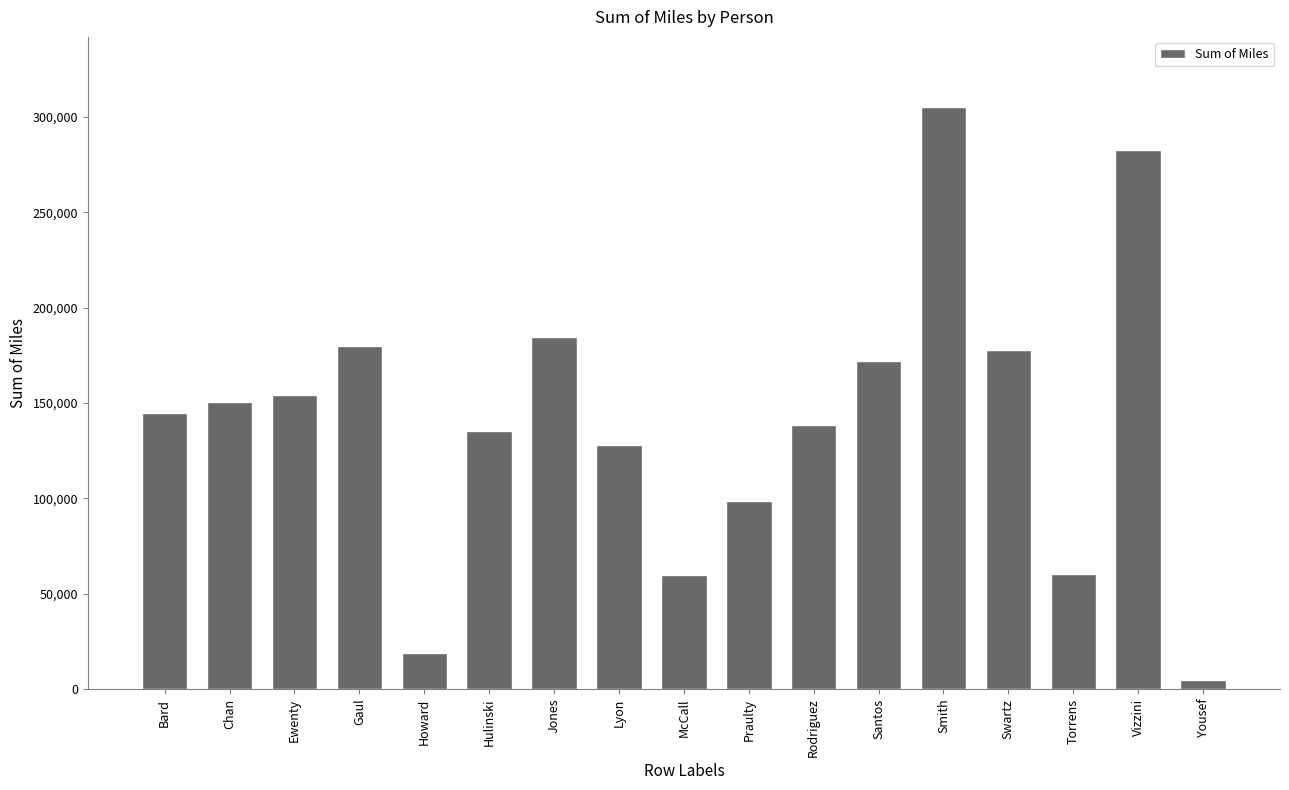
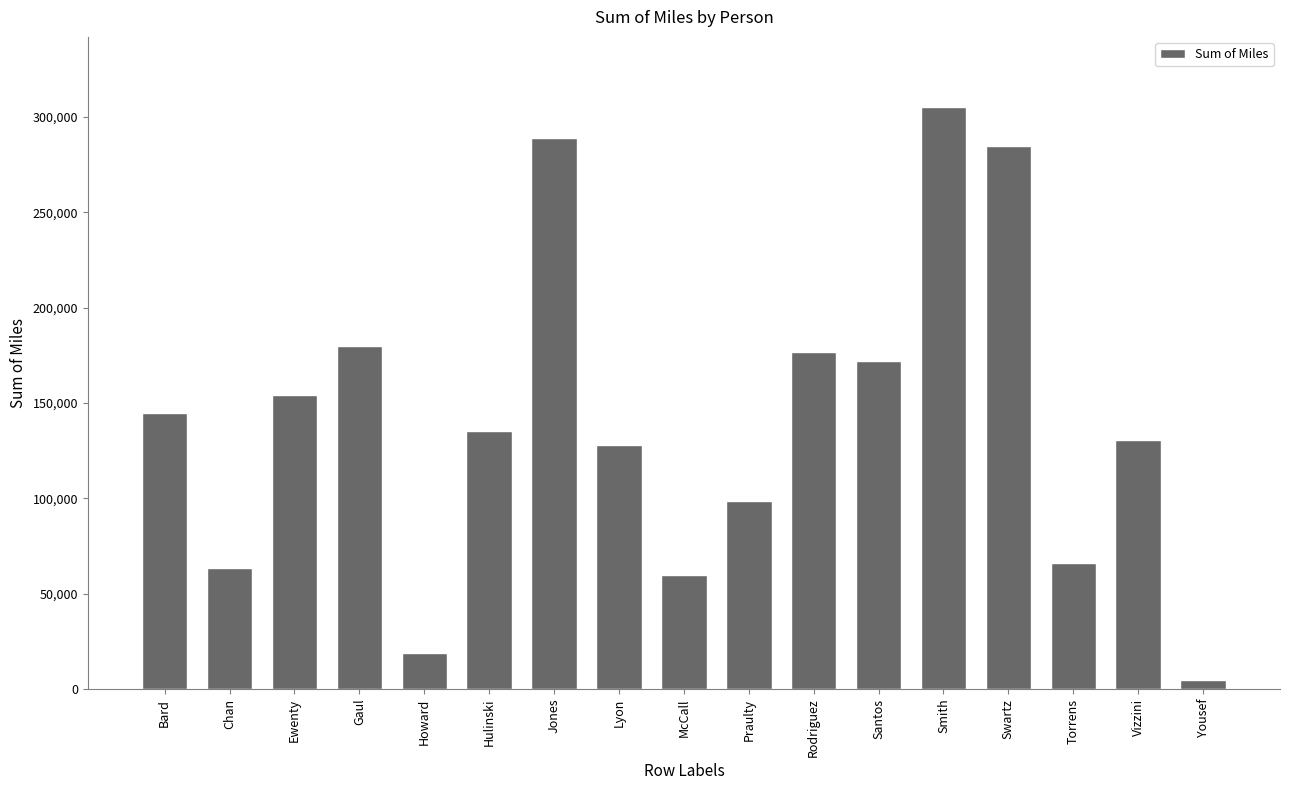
  {
    "Bard": "145,000",
-   "Chan": "151,000",
+   "Chan": "63,000",
    "Ewenty": "154,000",
    "Gaul": "180,000",
    "Howard": "19,000",
    "Hulinski": "135,000",
-   "Jones": "185,000",
+   "Jones": "289,000",
    "Lyon": "128,000",
    "McCall": "60,000",
    "Praulty": "99,000",
-   "Rodriguez": "139,000",
+   "Rodriguez": "177,000",
    "Santos": "172,000",
    "Smith": "305,000",
-   "Swartz": "178,000",
-   "Torrens": "60,000",
-   "Vizzini": "283,000",
+   "Swartz": "285,000",
+   "Torrens": "66,000",
+   "Vizzini": "131,000",
    "Yousef": "5,000"
  }
